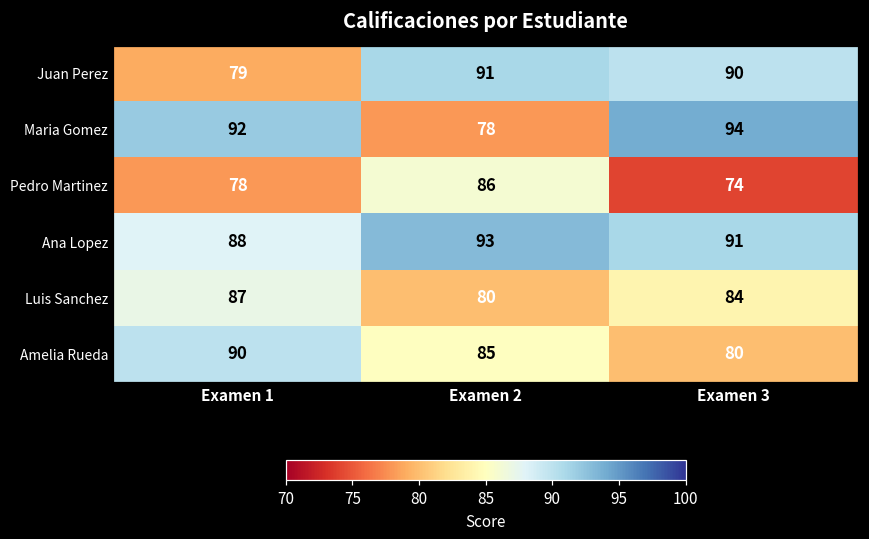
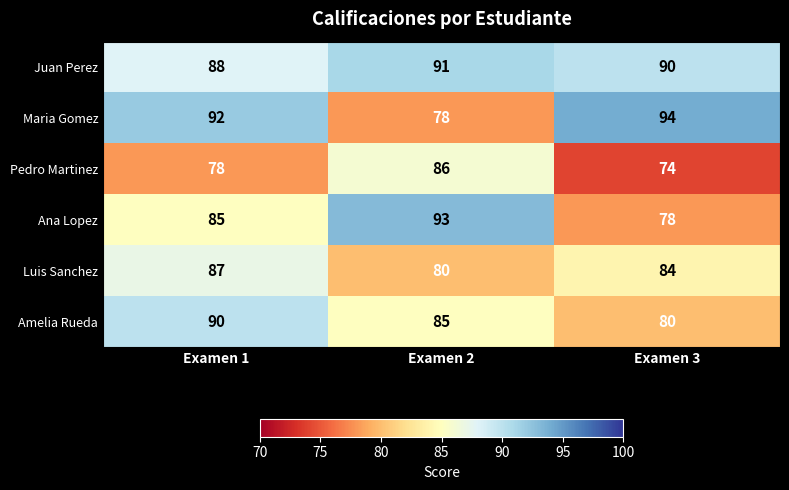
  {
    "Juan Perez": {
-     "Examen 1": 79,
+     "Examen 1": 88,
      "Examen 2": 91,
      "Examen 3": 90
    },
    "Maria Gomez": {
      "Examen 1": 92,
      "Examen 2": 78,
      "Examen 3": 94
    },
    "Pedro Martinez": {
      "Examen 1": 78,
      "Examen 2": 86,
      "Examen 3": 74
    },
    "Ana Lopez": {
-     "Examen 1": 88,
+     "Examen 1": 85,
      "Examen 2": 93,
-     "Examen 3": 91
+     "Examen 3": 78
    },
    "Luis Sanchez": {
      "Examen 1": 87,
      "Examen 2": 80,
      "Examen 3": 84
    },
    "Amelia Rueda": {
      "Examen 1": 90,
      "Examen 2": 85,
      "Examen 3": 80
    }
  }
